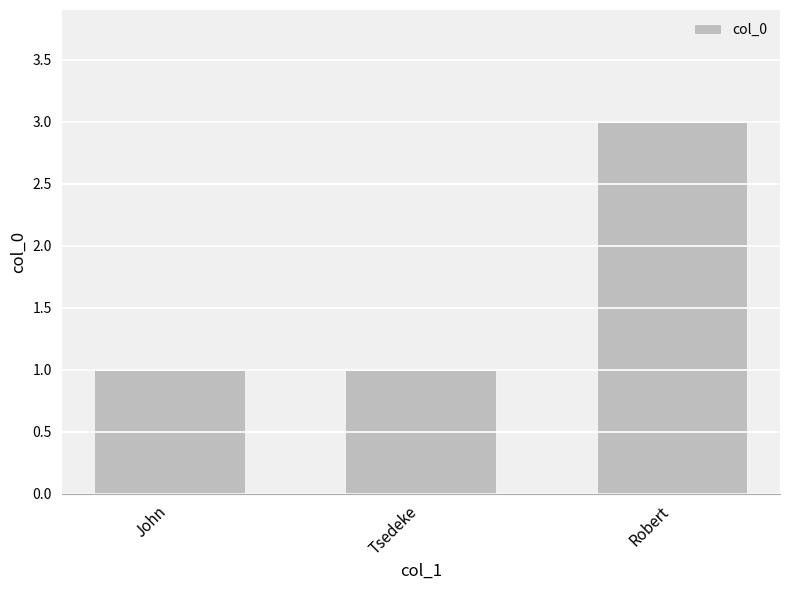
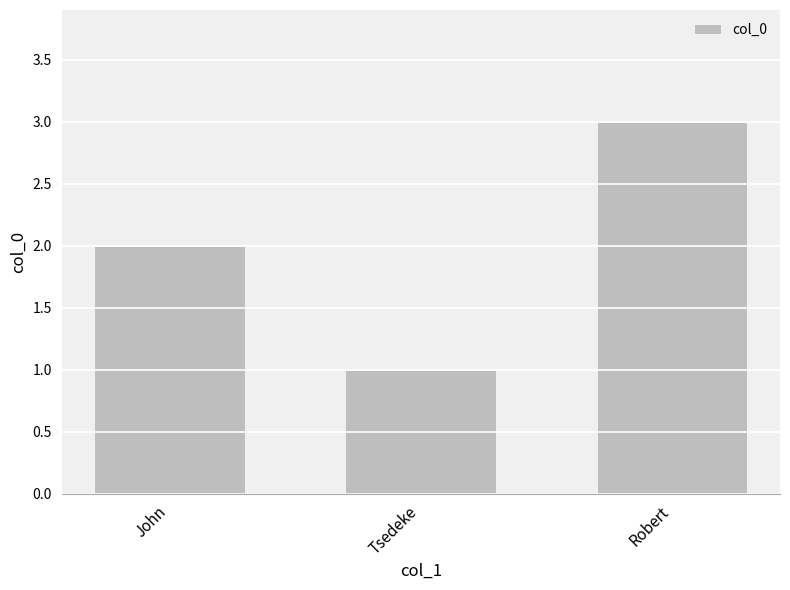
  {
-   "John": 1,
+   "John": 2,
    "Tsedeke": 1,
    "Robert": 3
  }
